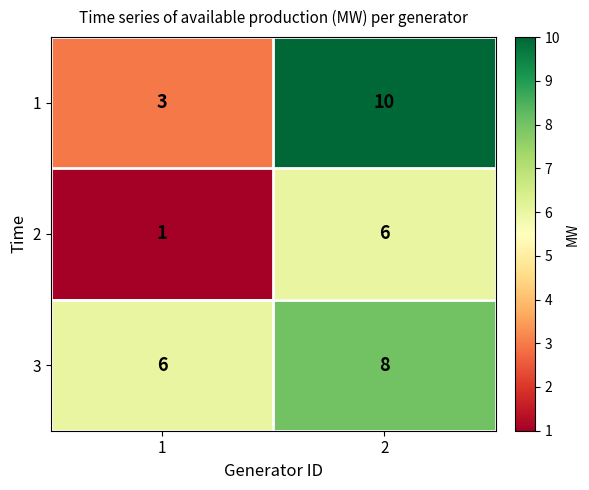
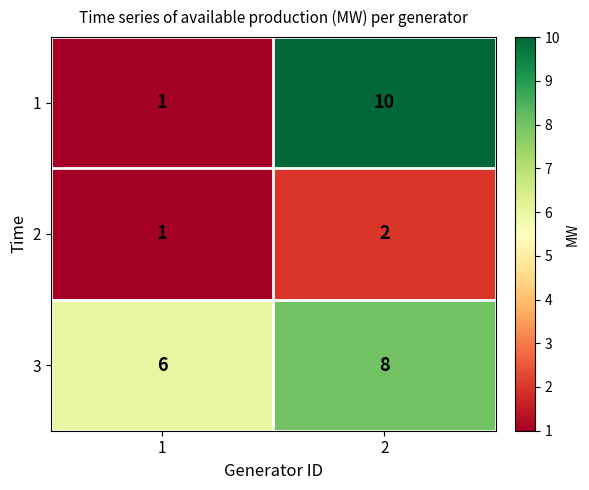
  {
    "1": {
-     "1": 3,
+     "1": 1,
      "2": 10
    },
    "2": {
      "1": 1,
-     "2": 6
+     "2": 2
    },
    "3": {
      "1": 6,
      "2": 8
    }
  }
